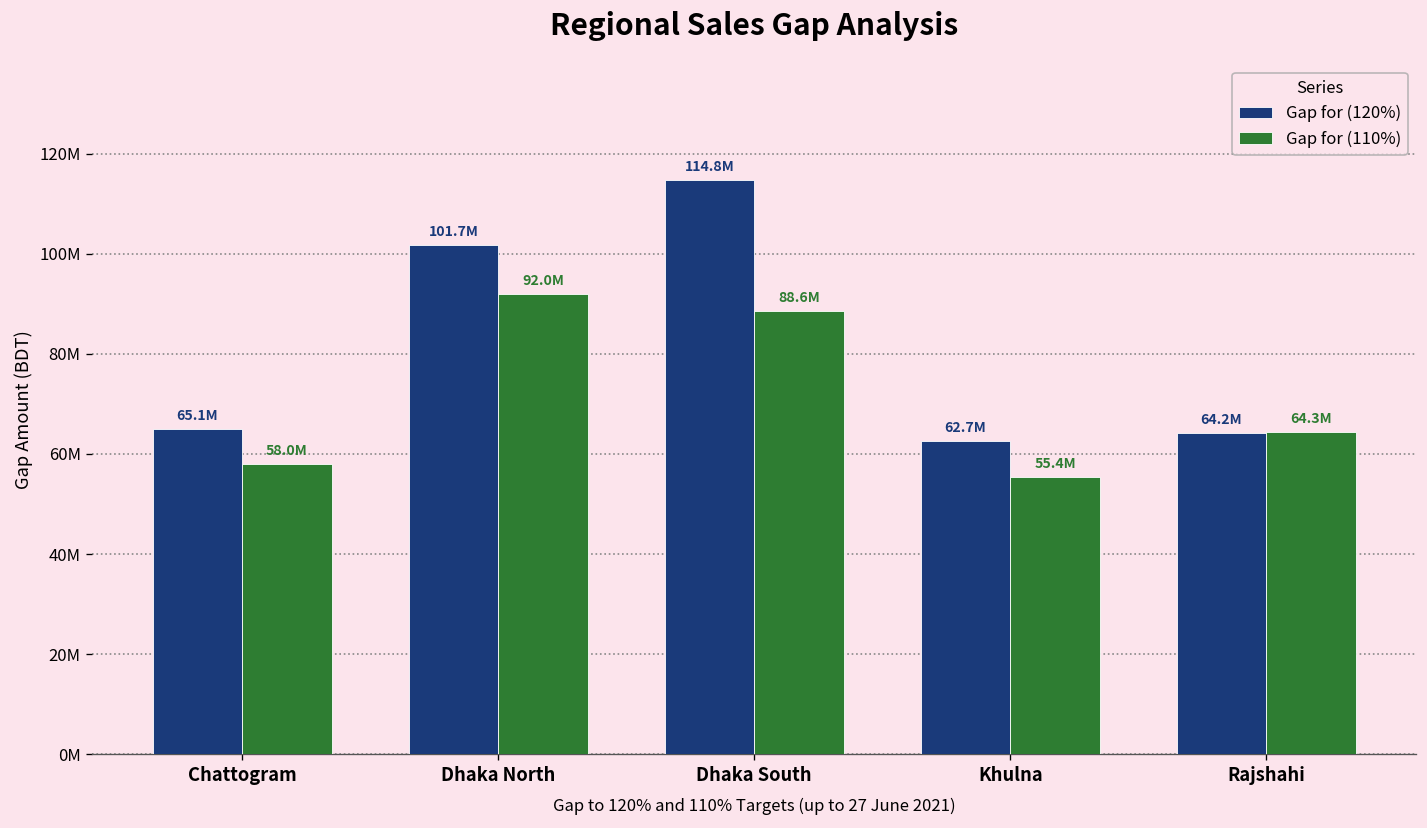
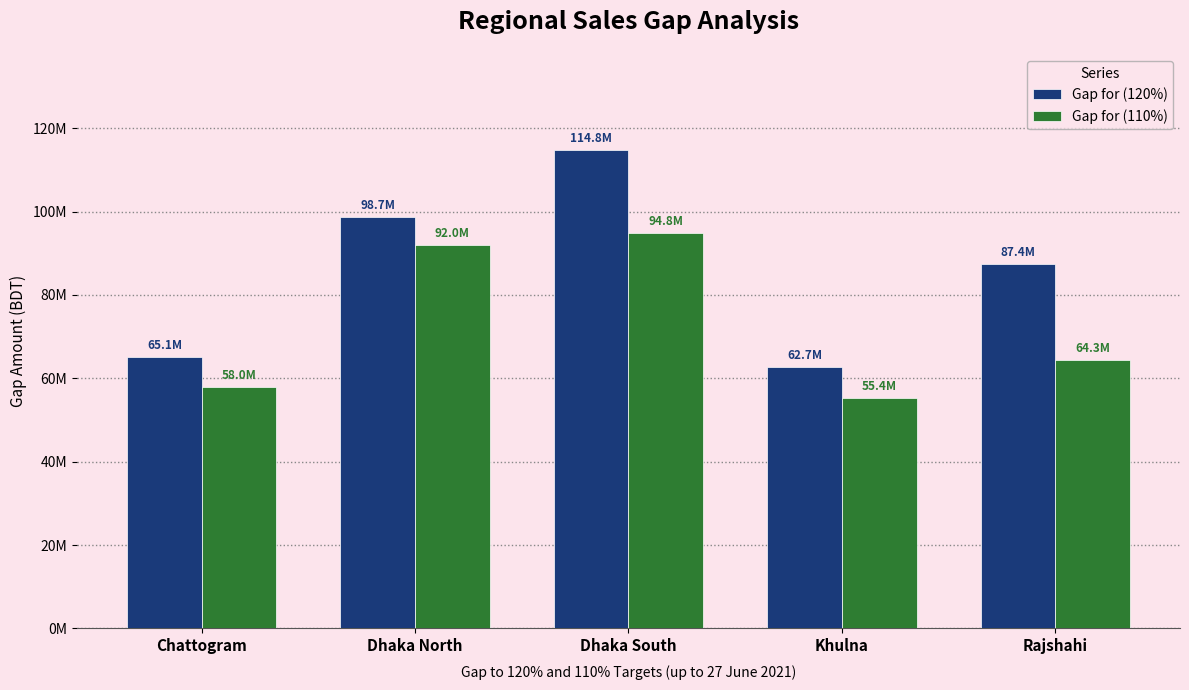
  {
    "Gap for (120%)": {
      "Chattogram": "65.1M",
-     "Dhaka North": "101.7M",
+     "Dhaka North": "98.7M",
      "Dhaka South": "114.8M",
      "Khulna": "62.7M",
-     "Rajshahi": "64.2M"
+     "Rajshahi": "87.4M"
    },
    "Gap for (110%)": {
      "Chattogram": "58.0M",
      "Dhaka North": "92.0M",
-     "Dhaka South": "88.6M",
+     "Dhaka South": "94.8M",
      "Khulna": "55.4M",
      "Rajshahi": "64.3M"
    }
  }
